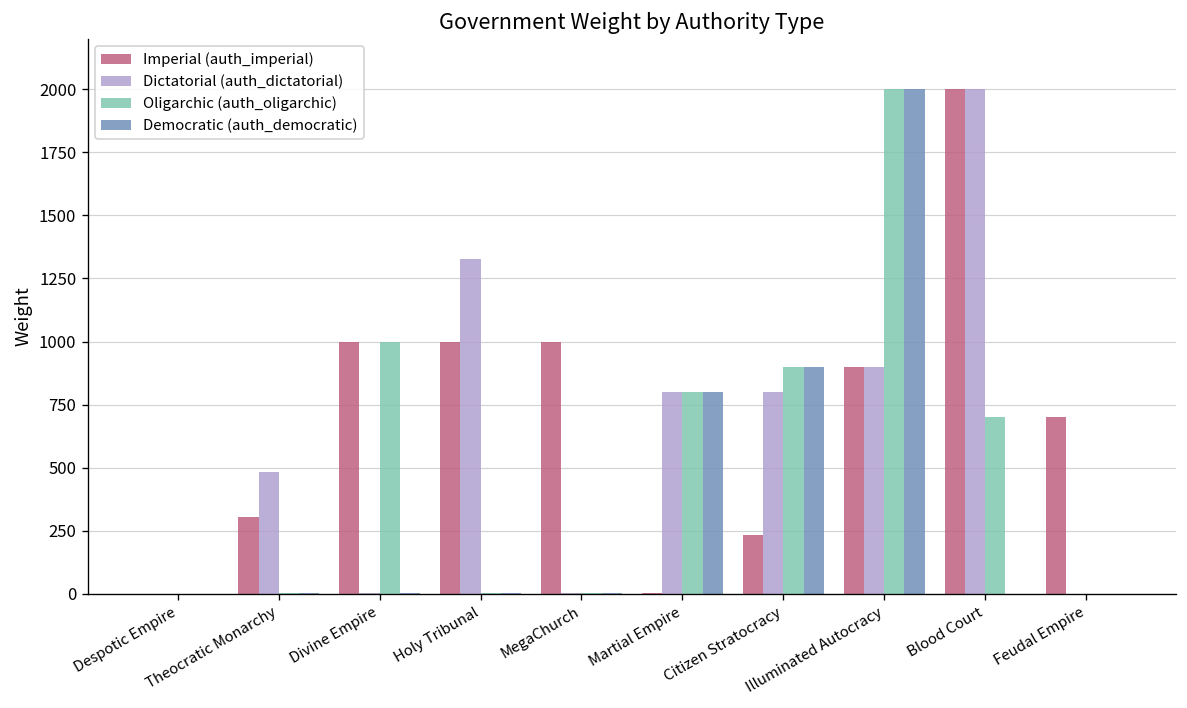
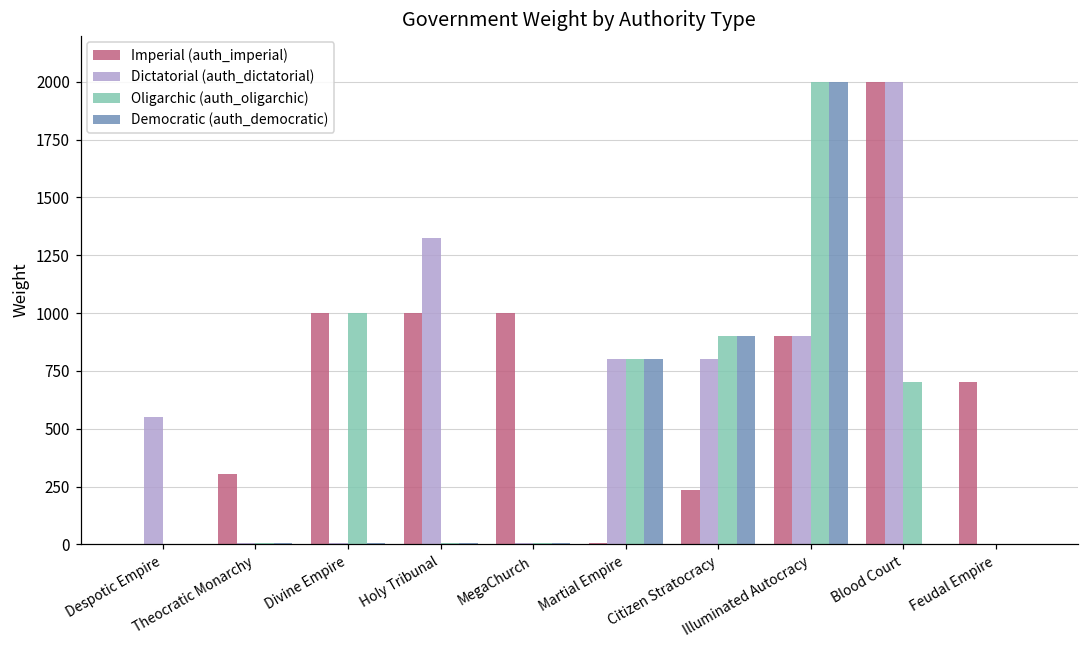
  {
    "Imperial (auth_imperial)": {
      "Theocratic Monarchy": 300,
      "Divine Empire": 1000,
      "Holy Tribunal": 1000,
      "MegaChurch": 1000,
      "Citizen Stratocracy": 240,
      "Illuminated Autocracy": 900,
      "Blood Court": 2000,
      "Feudal Empire": 700
    },
    "Dictatorial (auth_dictatorial)": {
-     "Despotic Empire": 0,
-     "Theocratic Monarchy": 480,
+     "Despotic Empire": 550,
+     "Theocratic Monarchy": 10,
      "Holy Tribunal": 1330,
      "Martial Empire": 800,
      "Citizen Stratocracy": 800,
      "Illuminated Autocracy": 900,
      "Blood Court": 2000
    }
  }
